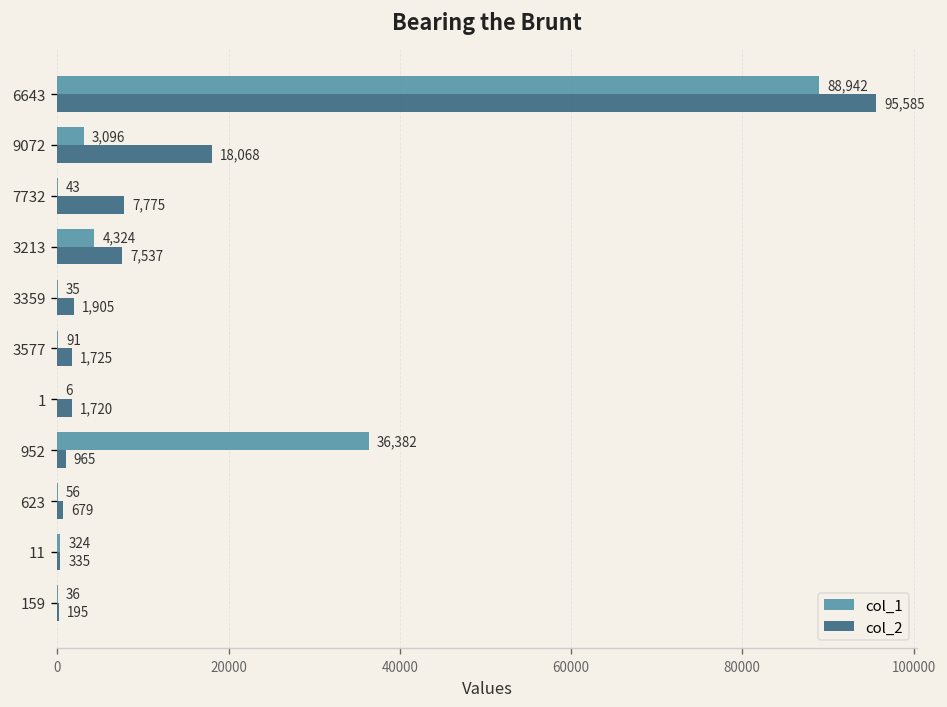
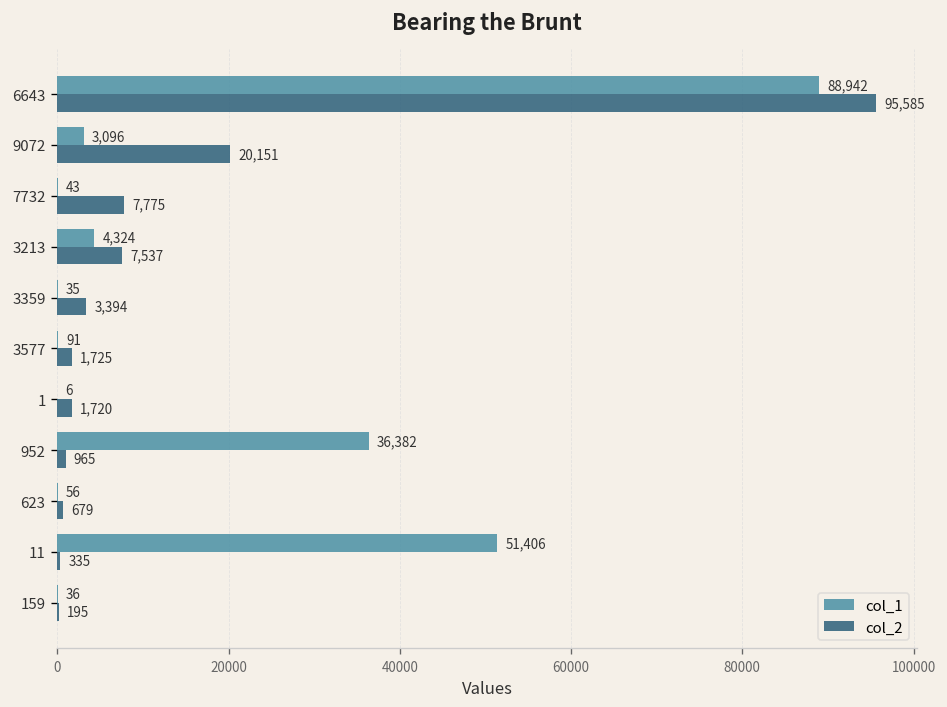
  {
    "col_1": {
      "6643": "88,942",
      "9072": "3,096",
      "7732": "43",
      "3213": "4,324",
      "3359": "35",
      "3577": "91",
      "1": "6",
      "952": "36,382",
      "623": "56",
-     "11": "324",
+     "11": "51,406",
      "159": "36"
    },
    "col_2": {
      "6643": "95,585",
-     "9072": "18,068",
+     "9072": "20,151",
      "7732": "7,775",
      "3213": "7,537",
-     "3359": "1,905",
+     "3359": "3,394",
      "3577": "1,725",
      "1": "1,720",
      "952": "965",
      "623": "679",
      "11": "335",
      "159": "195"
    }
  }
